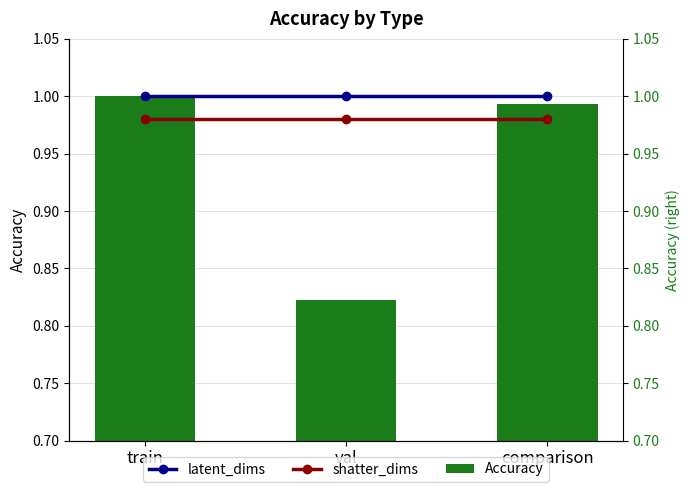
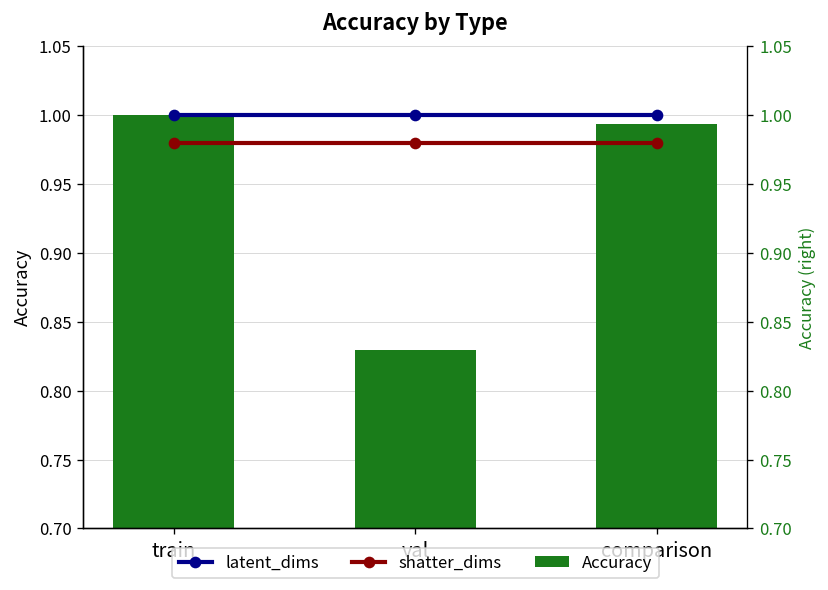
  {
    "latent_dims": {
      "train": 1.000,
      "val": 1.000,
      "comparison": 1.000
    },
    "Accuracy": {
      "train": 1.000,
-     "val": 0.822,
+     "val": 0.829,
      "comparison": 0.993
    },
    "shatter_dims": {
      "train": 0.980,
      "val": 0.980,
      "comparison": 0.980
    }
  }
